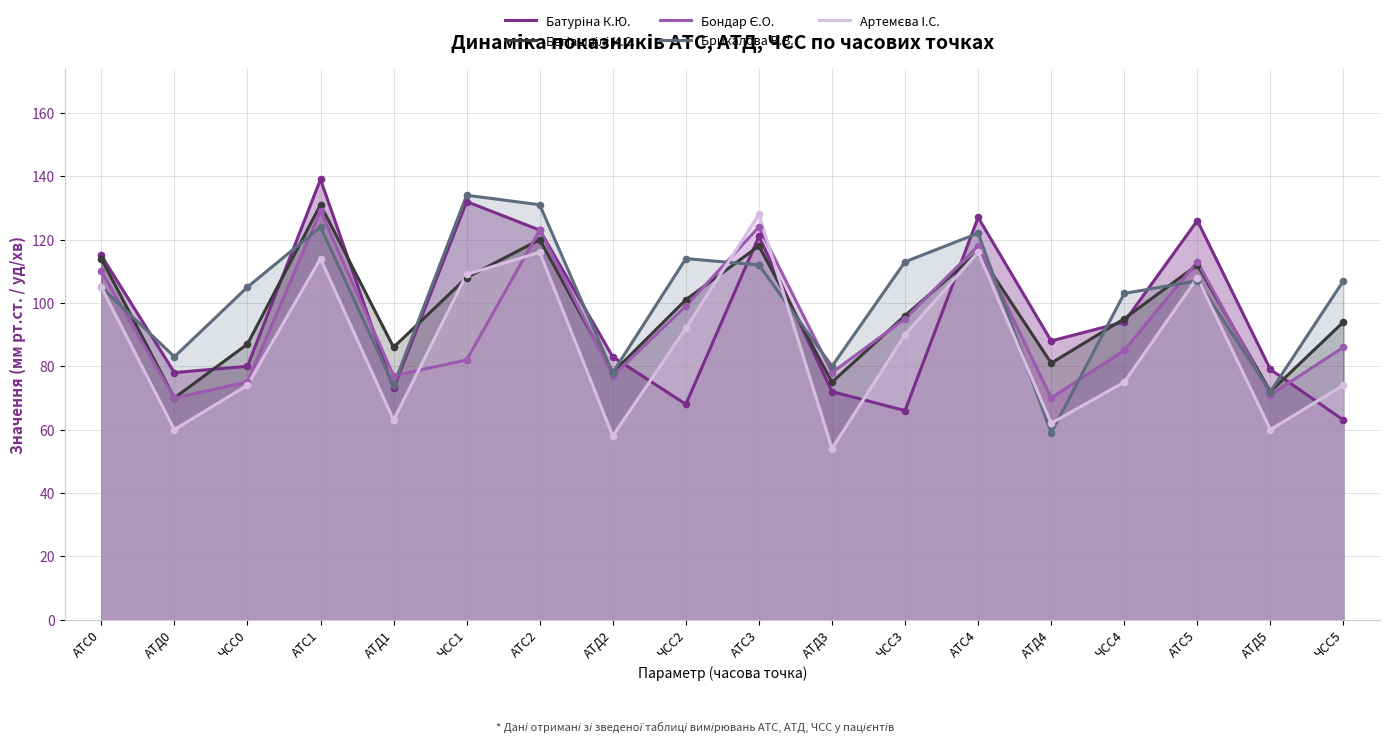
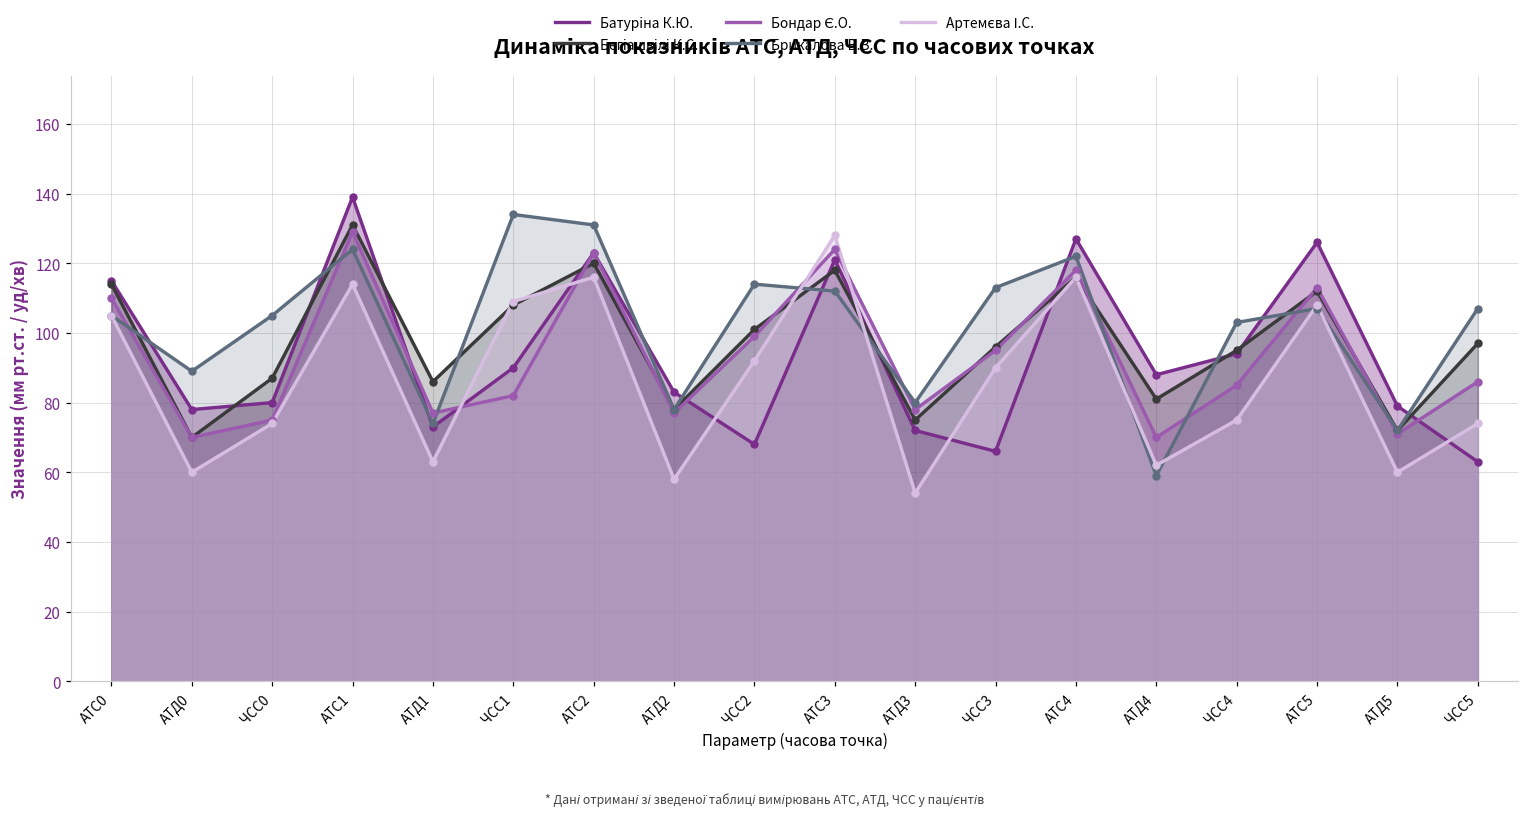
  {
    "Батуріна К.Ю.": {
      "АТС0": 115,
      "АТД0": 78,
      "ЧСС0": 80,
      "АТС1": 139,
      "АТД1": 73,
-     "ЧСС1": 132,
+     "ЧСС1": 90,
      "АТД2": 83,
      "ЧСС2": 68,
      "АТС3": 121,
      "АТД3": 72,
      "ЧСС3": 66,
      "АТС4": 127,
      "АТД4": 88,
      "ЧСС4": 94,
      "АТС5": 126,
      "АТД5": 79,
      "ЧСС5": 63
    },
    "Бегіашвілі К.С.": {
      "АТС0": 114,
      "ЧСС0": 87,
      "АТС1": 131,
      "АТД1": 86,
      "ЧСС1": 108,
      "АТС2": 120,
      "ЧСС2": 101,
      "АТС3": 118,
      "АТД3": 75,
      "ЧСС3": 96,
      "АТД4": 81,
      "ЧСС4": 95,
      "АТС5": 112,
-     "ЧСС5": 94
+     "ЧСС5": 97
    },
    "Бондар Є.О.": {
      "АТС0": 110,
      "ЧСС0": 75,
      "АТС1": 129,
      "АТД1": 77,
      "ЧСС1": 82,
      "АТД2": 77,
      "ЧСС2": 99,
      "АТС3": 124,
      "АТД3": 78,
      "ЧСС3": 95,
      "АТС4": 118,
      "АТД4": 70,
      "ЧСС4": 85,
      "АТС5": 113,
      "АТД5": 71,
      "ЧСС5": 86
    },
    "Брикалова В.В.": {
-     "АТД0": 83,
+     "АТД0": 89,
      "ЧСС0": 105,
      "АТС1": 124,
      "АТД1": 74,
      "ЧСС1": 134,
      "АТС2": 131,
      "ЧСС2": 114,
      "АТС3": 112,
      "АТД3": 80,
      "ЧСС3": 113,
      "АТС4": 122,
      "АТД4": 59,
      "ЧСС4": 103,
      "АТС5": 107,
      "ЧСС5": 107
    },
    "Артемєва І.С.": {
      "АТД0": 60,
      "ЧСС0": 74,
      "АТС1": 114,
      "АТД1": 63,
      "ЧСС1": 109,
      "АТС2": 116,
      "АТД2": 58,
      "ЧСС2": 92,
      "АТС3": 128,
      "АТД3": 54,
      "ЧСС3": 90,
      "АТД4": 62,
      "ЧСС4": 75,
      "АТС5": 108,
      "АТД5": 60,
      "ЧСС5": 74
    }
  }
